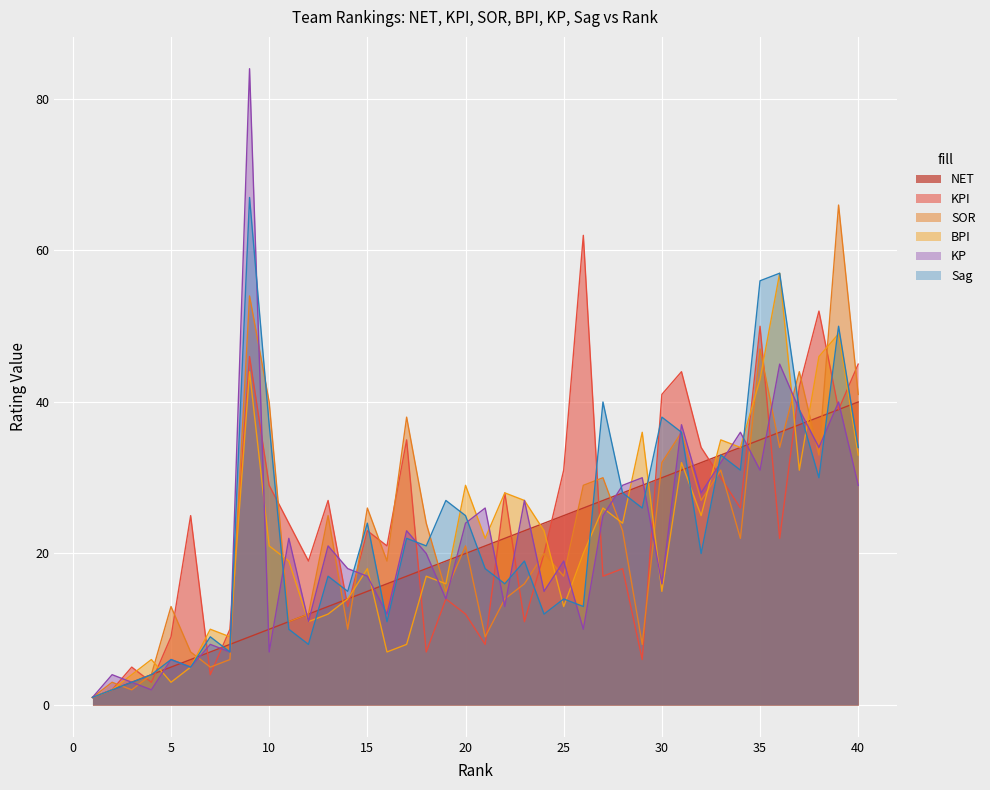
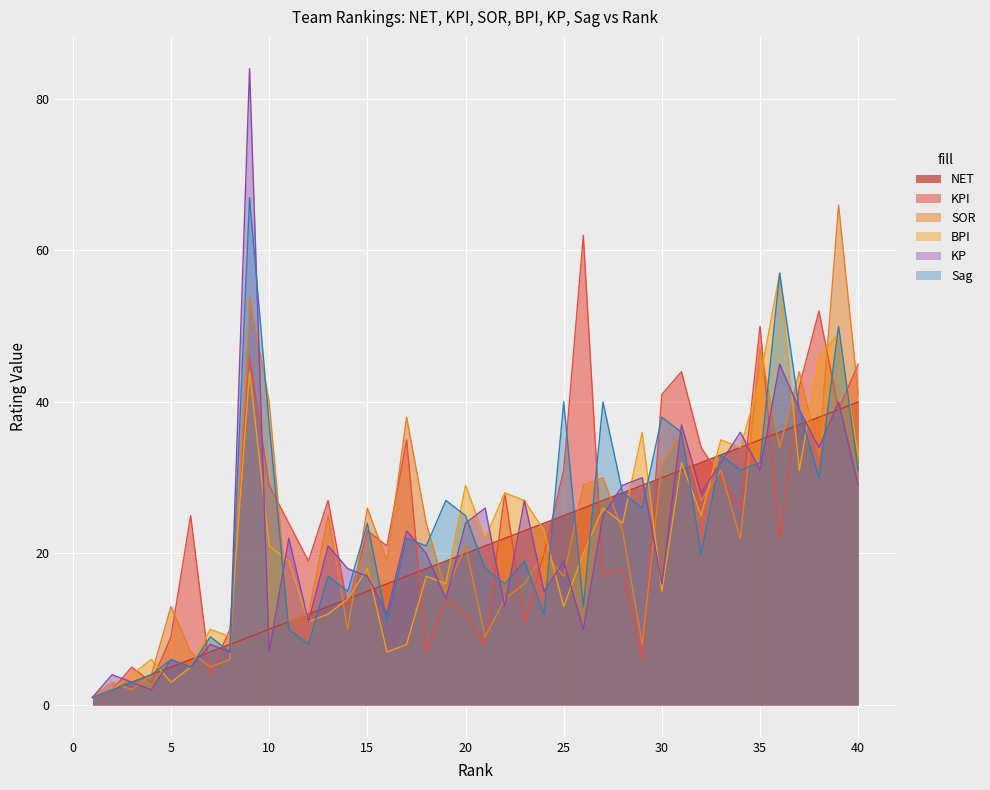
  {
    "KP": {
      "10": 7,
      "15": 17,
      "20": 24,
      "25": 19,
      "30": 16,
      "35": 31,
      "40": 29
    },
    "Sag": {
      "10": 37,
      "15": 24,
      "20": 25,
-     "25": 14,
+     "25": 40,
      "30": 38,
-     "35": 56,
-     "40": 34
+     "35": 32,
+     "40": 31
    }
  }
